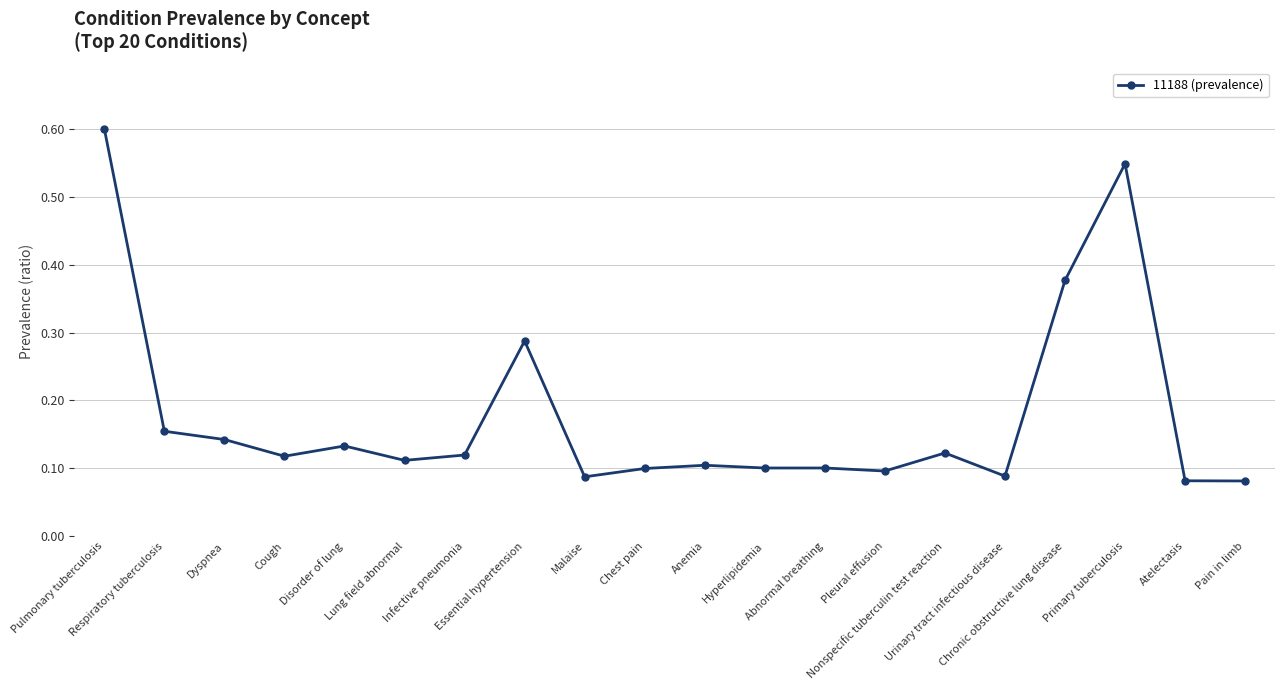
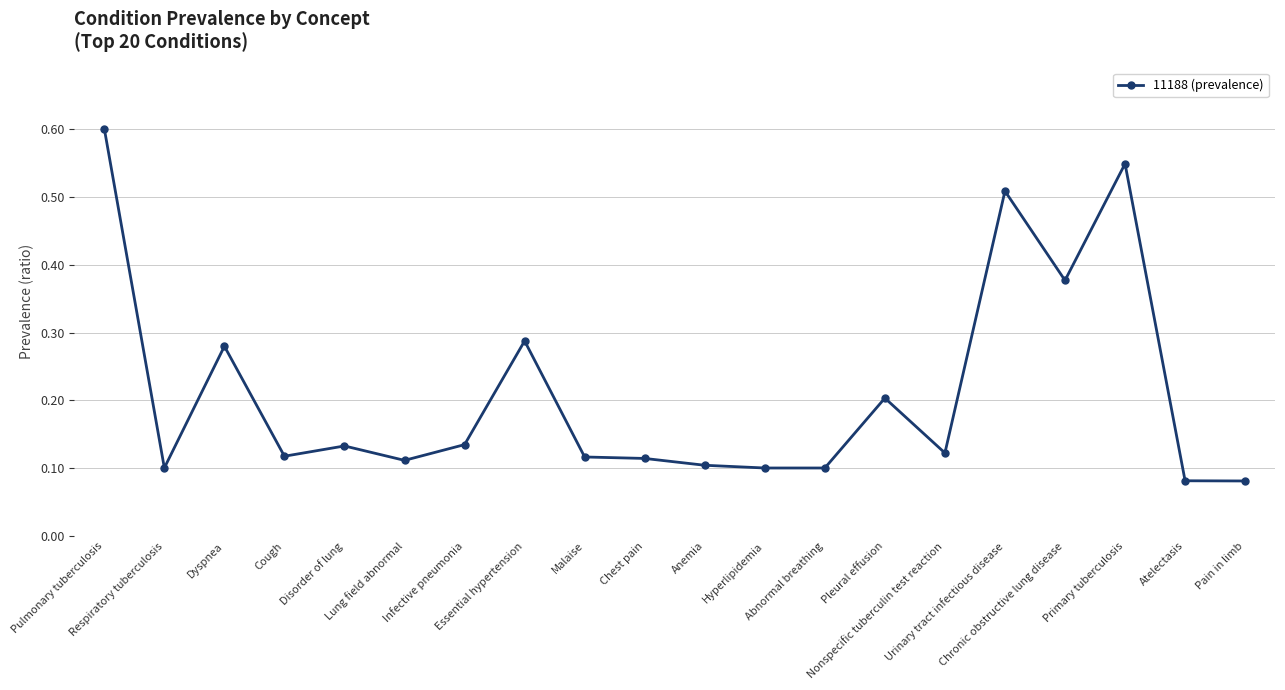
  {
    "Pulmonary tuberculosis": 0.60,
-   "Respiratory tuberculosis": 0.15,
-   "Dyspnea": 0.14,
+   "Respiratory tuberculosis": 0.10,
+   "Dyspnea": 0.28,
    "Cough": 0.12,
    "Disorder of lung": 0.13,
    "Lung field abnormal": 0.11,
-   "Infective pneumonia": 0.12,
+   "Infective pneumonia": 0.13,
    "Essential hypertension": 0.29,
-   "Malaise": 0.09,
-   "Chest pain": 0.10,
+   "Malaise": 0.12,
+   "Chest pain": 0.11,
    "Anemia": 0.10,
    "Hyperlipidemia": 0.10,
    "Abnormal breathing": 0.10,
-   "Pleural effusion": 0.10,
+   "Pleural effusion": 0.20,
    "Nonspecific tuberculin test reaction": 0.12,
-   "Urinary tract infectious disease": 0.09,
+   "Urinary tract infectious disease": 0.51,
    "Chronic obstructive lung disease": 0.38,
    "Primary tuberculosis": 0.55,
    "Atelectasis": 0.08,
    "Pain in limb": 0.08
  }
